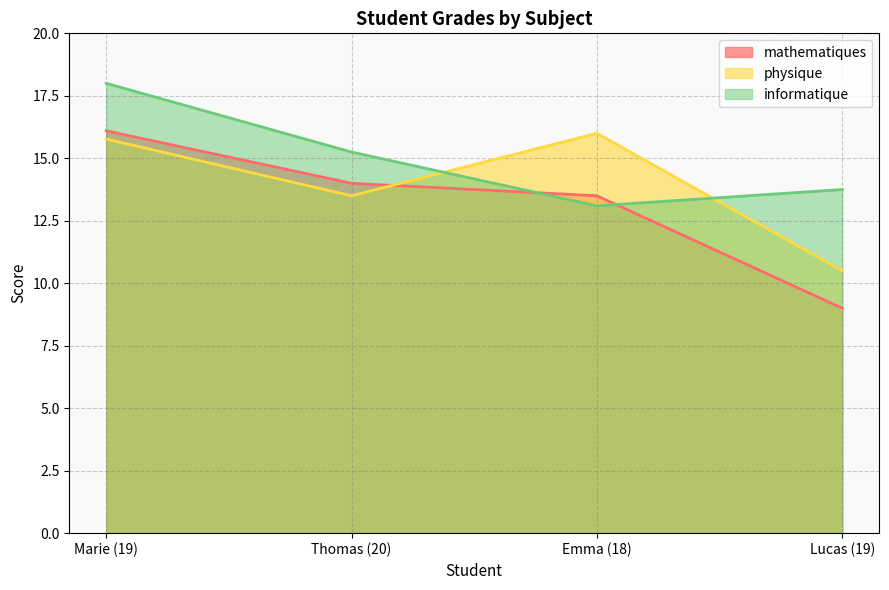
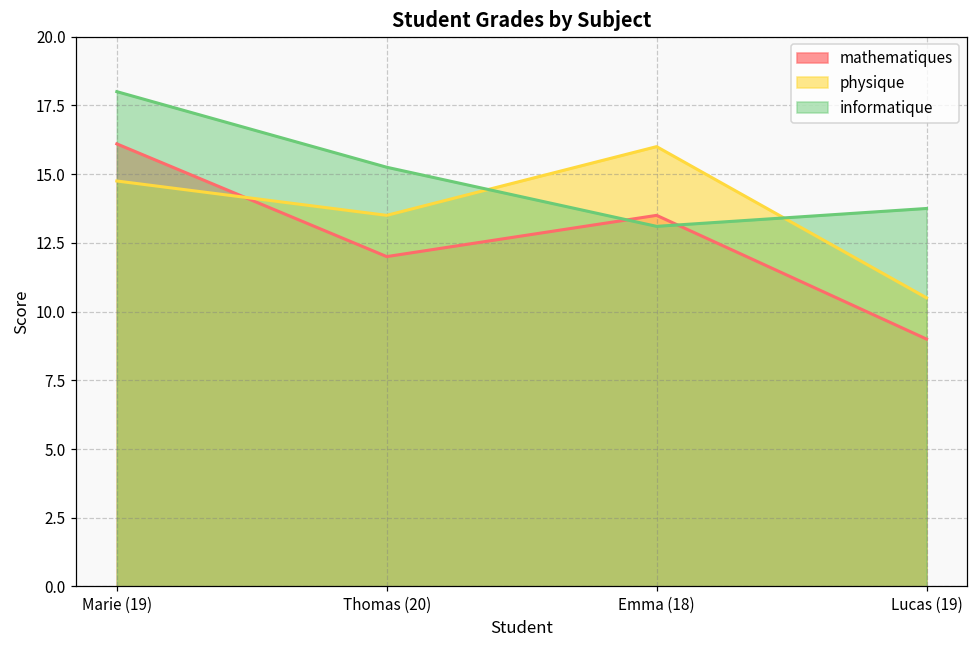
  {
    "mathematiques": {
      "Marie (19)": 16,
-     "Thomas (20)": 14,
+     "Thomas (20)": 12,
      "Emma (18)": 13.5,
      "Lucas (19)": 9
    },
    "physique": {
-     "Marie (19)": 15.8,
+     "Marie (19)": 14.8,
      "Thomas (20)": 13.5,
      "Emma (18)": 16.0,
      "Lucas (19)": 10.5
    },
    "informatique": {
      "Marie (19)": 18.0,
      "Thomas (20)": 15.3,
      "Emma (18)": 13.1,
      "Lucas (19)": 13.8
    }
  }
